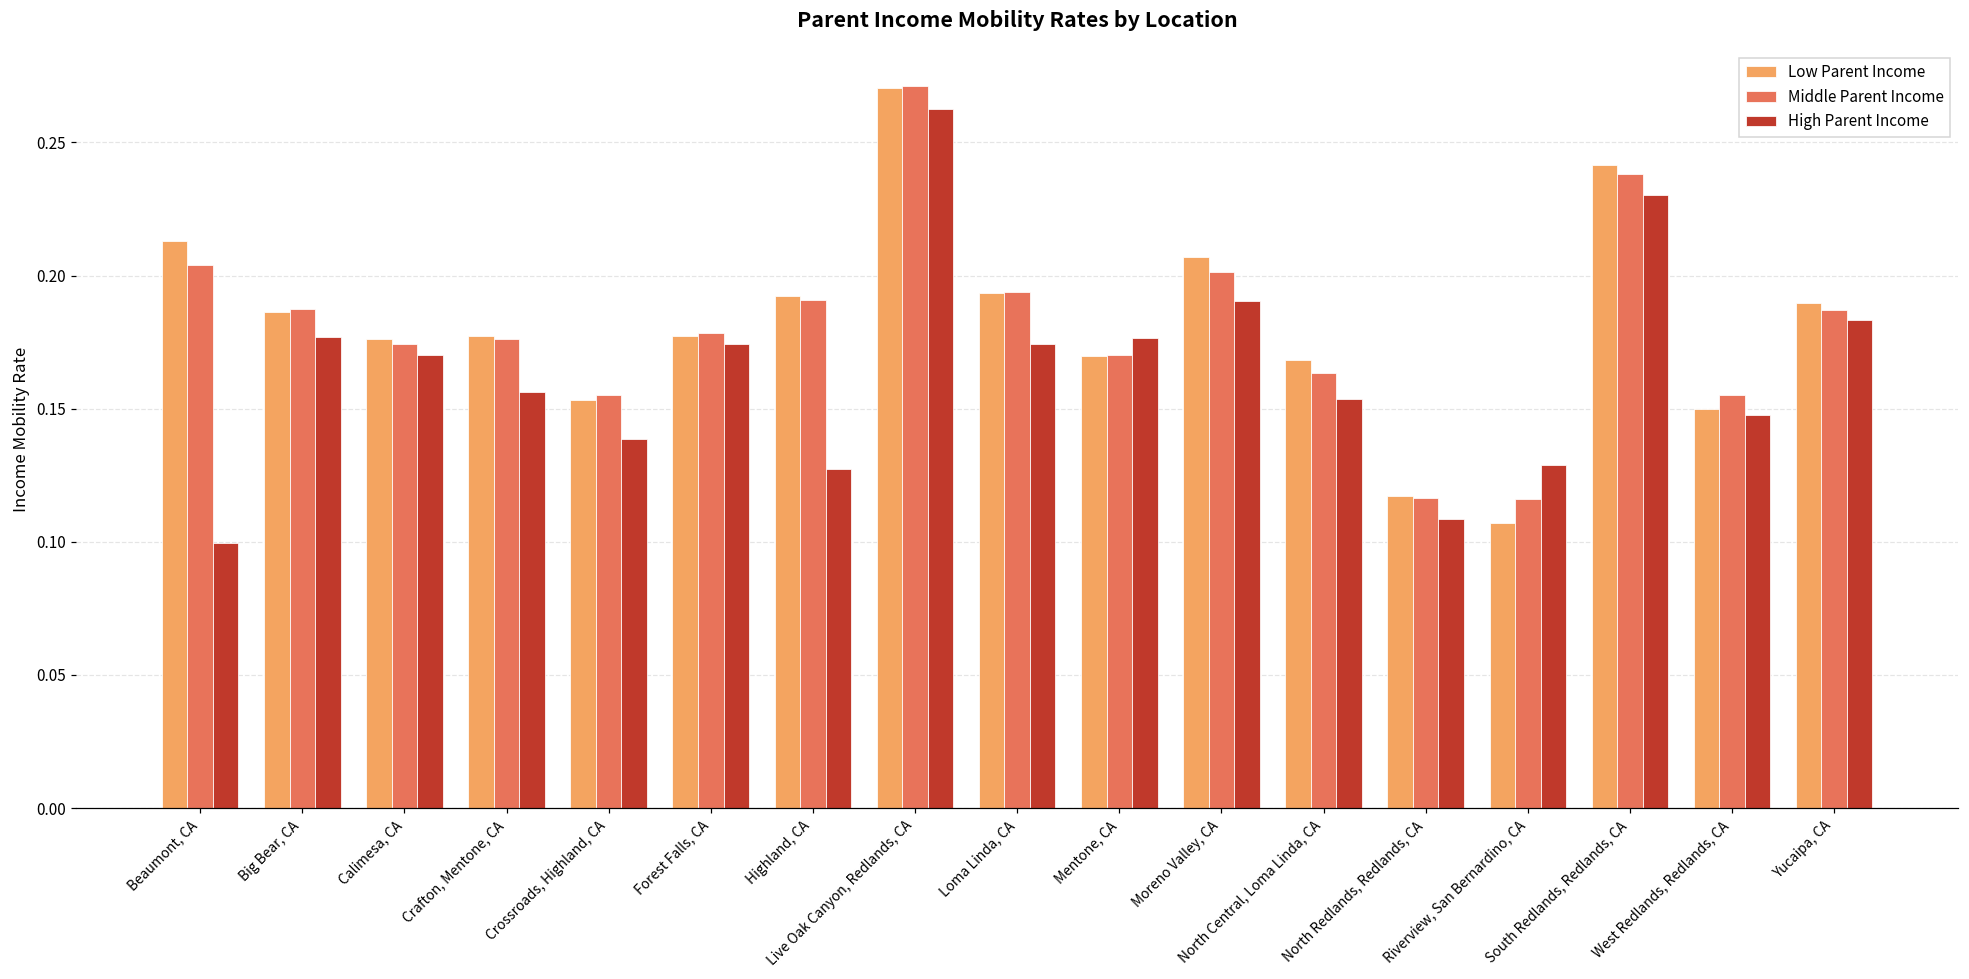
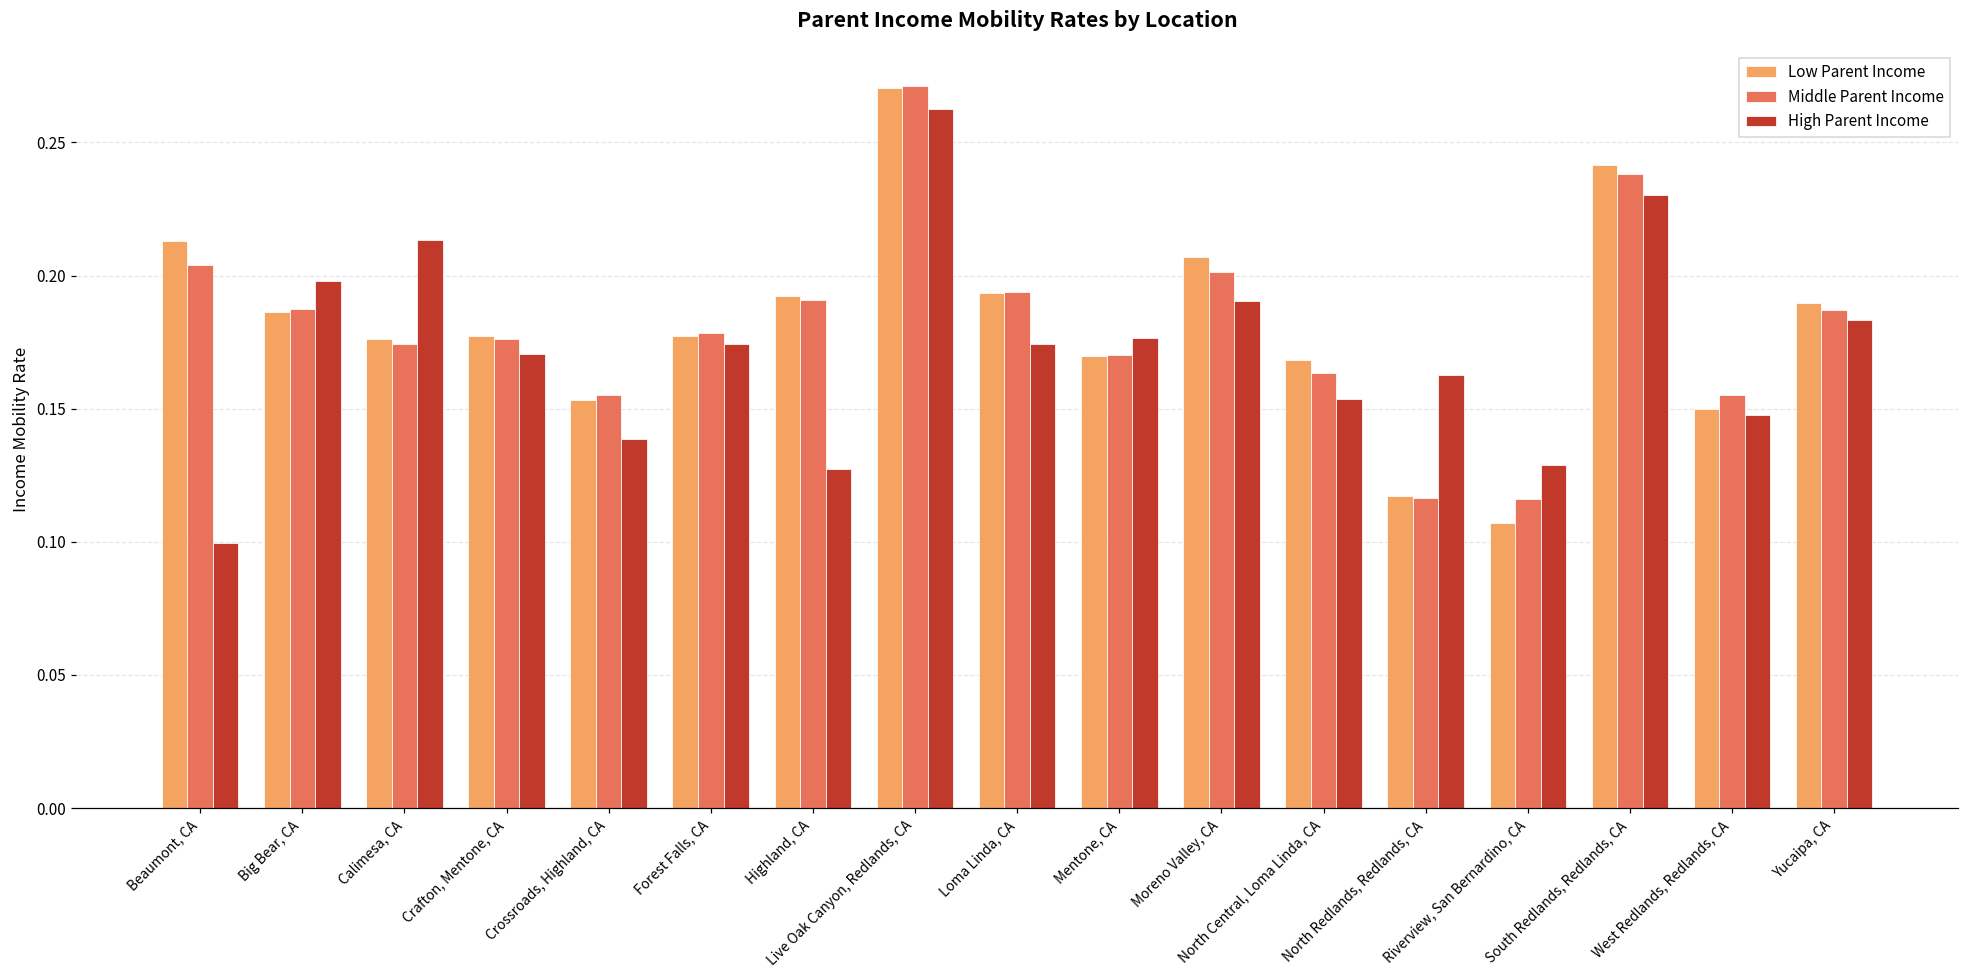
  {
    "High Parent Income": {
      "Beaumont, CA": 0.100,
-     "Big Bear, CA": 0.177,
-     "Calimesa, CA": 0.170,
-     "Crafton, Mentone, CA": 0.156,
+     "Big Bear, CA": 0.198,
+     "Calimesa, CA": 0.213,
+     "Crafton, Mentone, CA": 0.171,
      "Crossroads, Highland, CA": 0.139,
      "Forest Falls, CA": 0.174,
      "Highland, CA": 0.127,
      "Live Oak Canyon, Redlands, CA": 0.263,
      "Loma Linda, CA": 0.174,
      "Mentone, CA": 0.177,
      "Moreno Valley, CA": 0.190,
      "North Central, Loma Linda, CA": 0.154,
-     "North Redlands, Redlands, CA": 0.109,
+     "North Redlands, Redlands, CA": 0.163,
      "Riverview, San Bernardino, CA": 0.129,
      "South Redlands, Redlands, CA": 0.230,
      "West Redlands, Redlands, CA": 0.148,
      "Yucaipa, CA": 0.183
    }
  }
